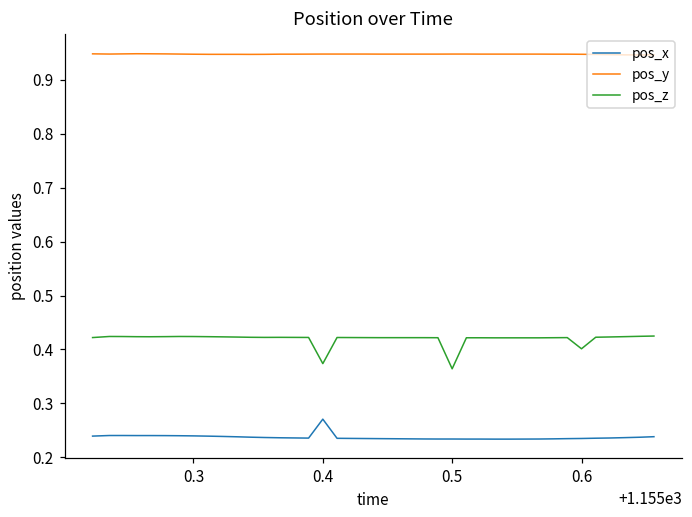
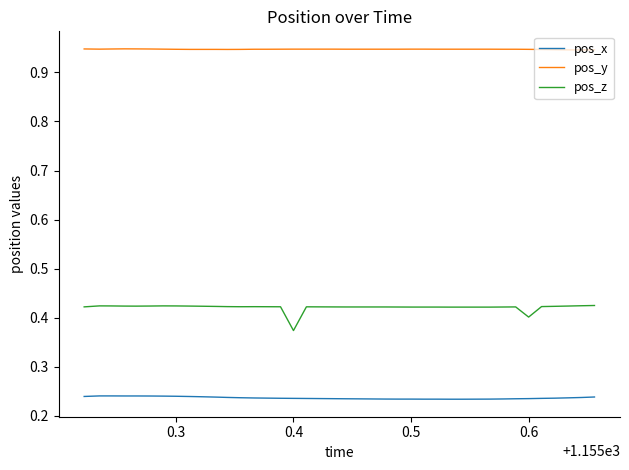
  {
    "pos_x": {
      "0.3": 0.24,
-     "0.4": 0.27,
+     "0.4": 0.24,
      "0.5": 0.23,
      "0.6": 0.24
    },
    "pos_y": {
      "0.3": 0.95,
      "0.4": 0.95,
      "0.5": 0.95,
      "0.6": 0.95
    },
    "pos_z": {
      "0.3": 0.42,
      "0.4": 0.37,
-     "0.5": 0.36,
+     "0.5": 0.42,
      "0.6": 0.40
    }
  }
